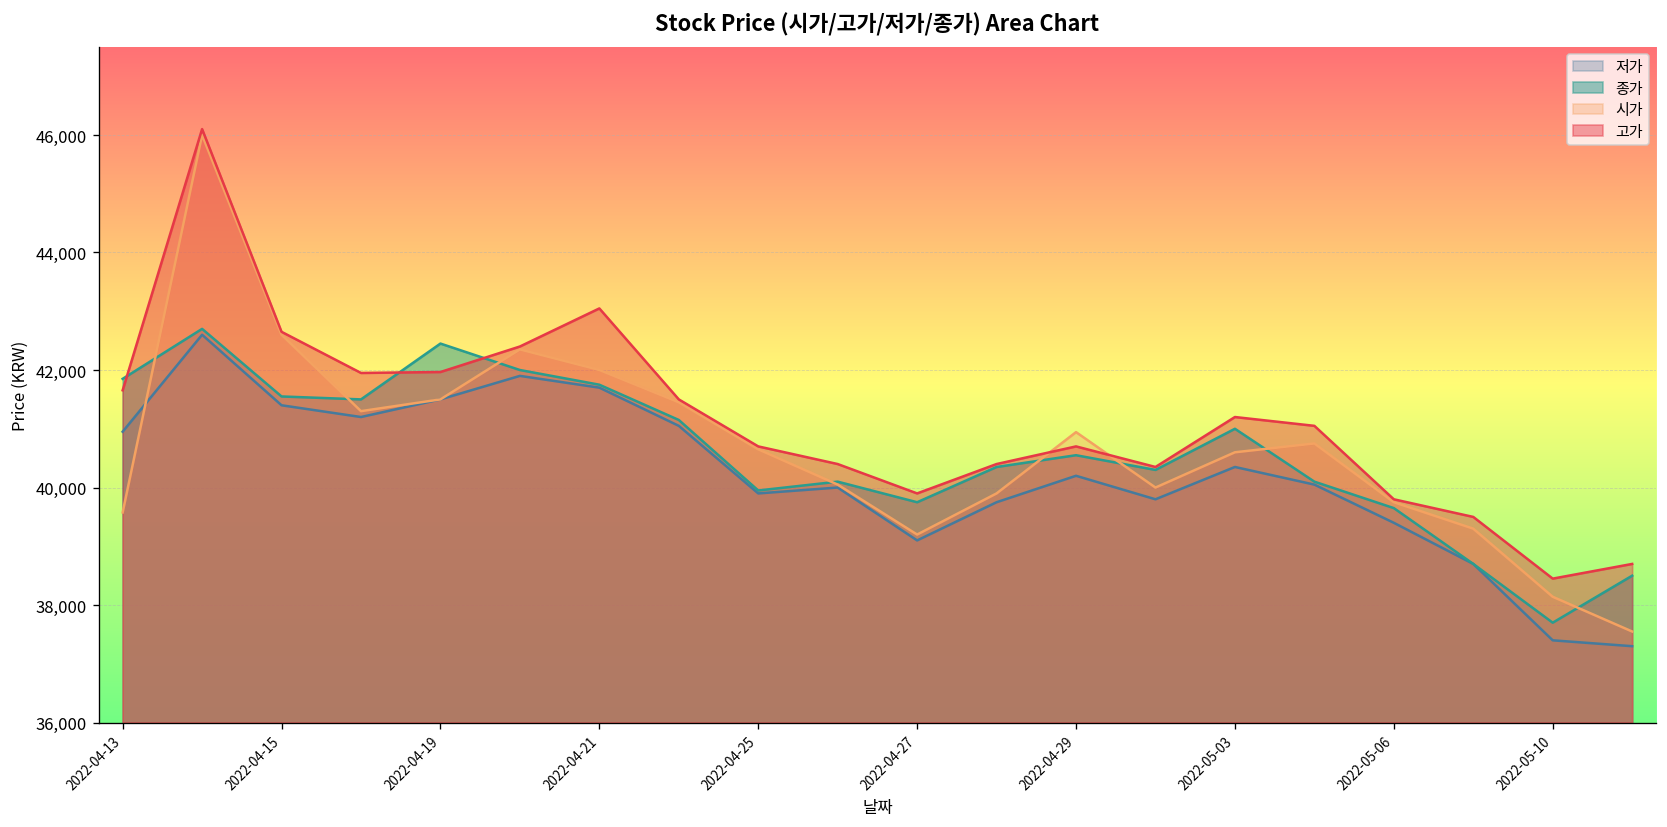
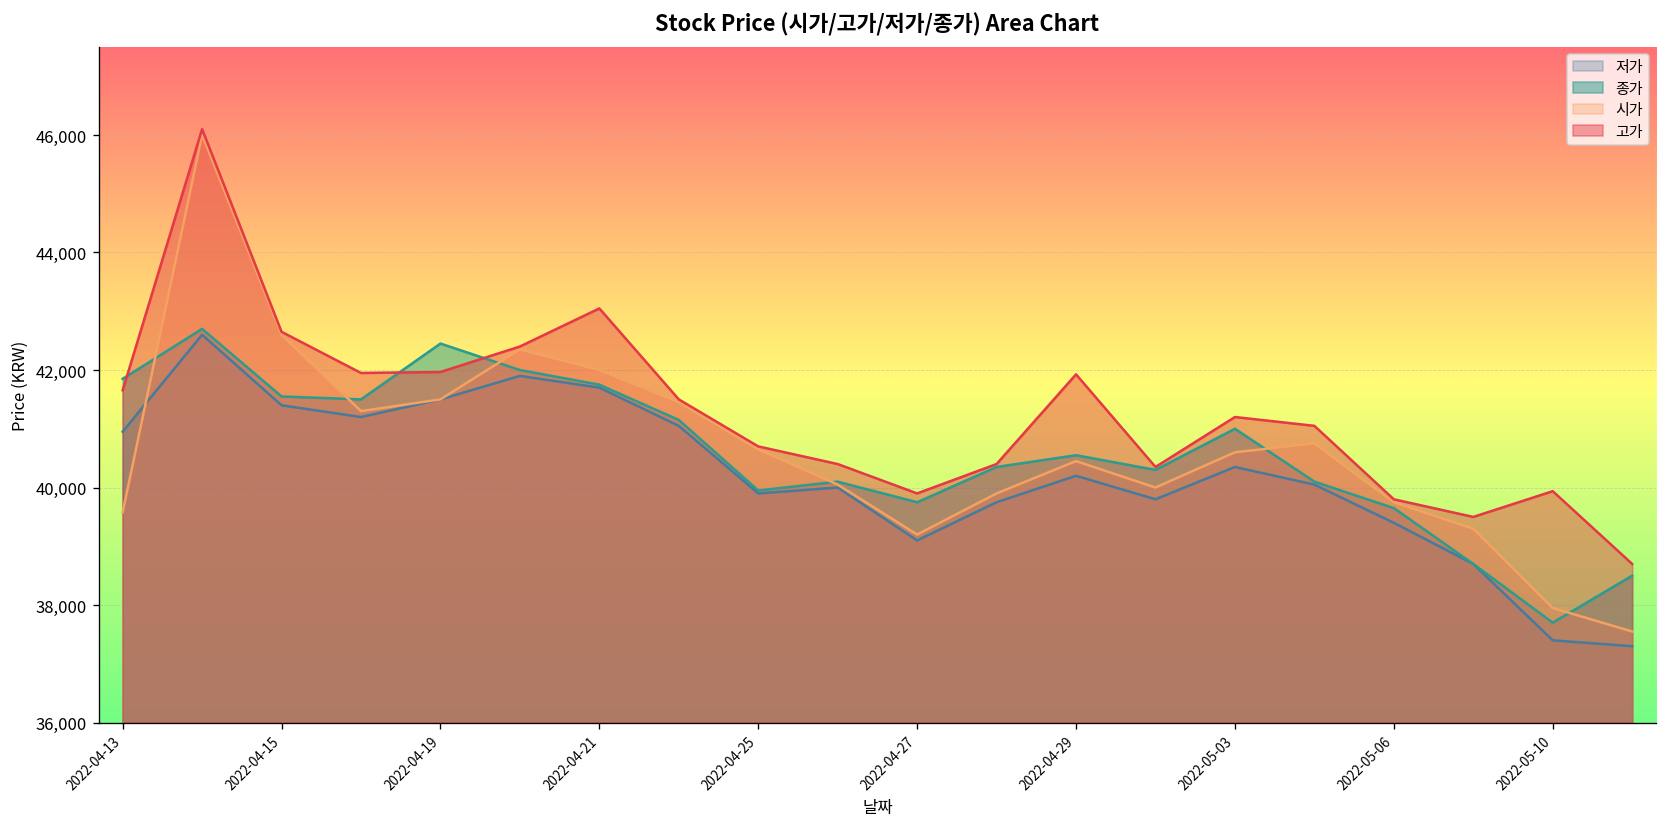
  {
    "시가": {
      "2022-04-13": "39,600",
      "2022-04-21": "42,000",
      "2022-04-27": "39,200",
-     "2022-04-29": "40,900",
+     "2022-04-29": "40,500",
      "2022-05-03": "40,600",
-     "2022-05-10": "38,100"
+     "2022-05-10": "38,000"
    },
    "고가": {
      "2022-04-13": "41,700",
      "2022-04-19": "42,000",
      "2022-04-21": "43,000",
      "2022-04-27": "39,900",
-     "2022-04-29": "40,700",
+     "2022-04-29": "41,900",
      "2022-05-03": "41,200",
-     "2022-05-10": "38,500"
+     "2022-05-10": "39,900"
    }
  }
